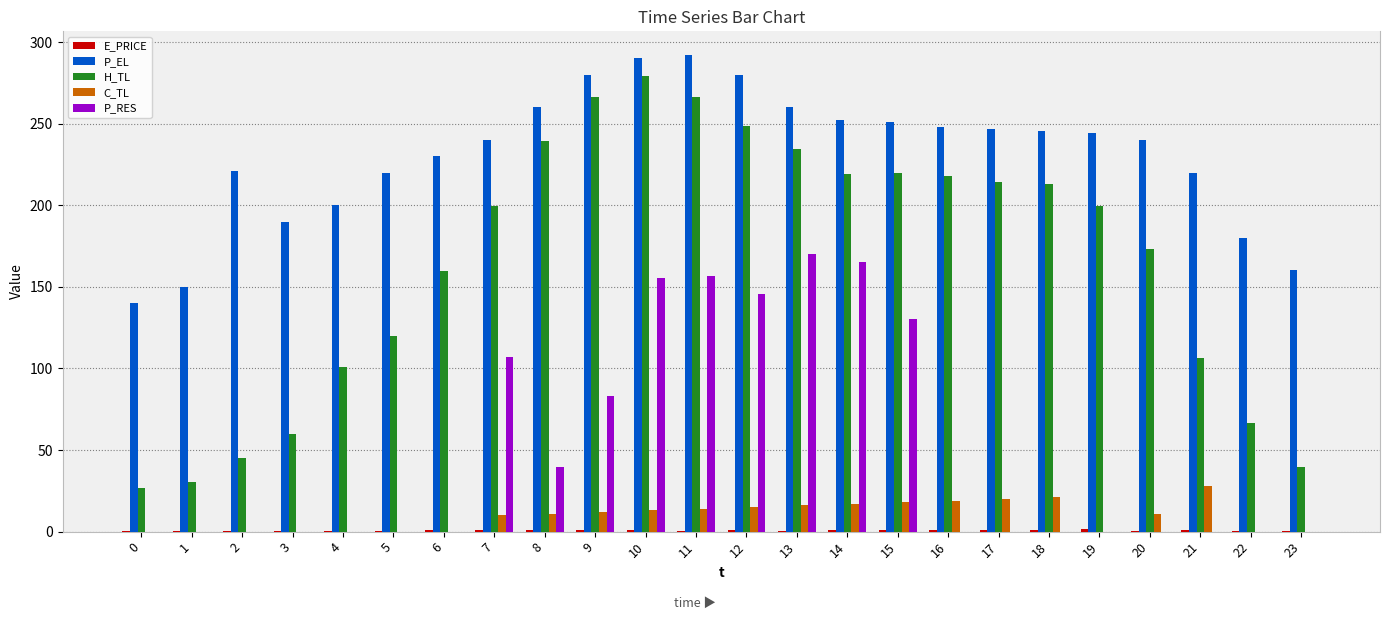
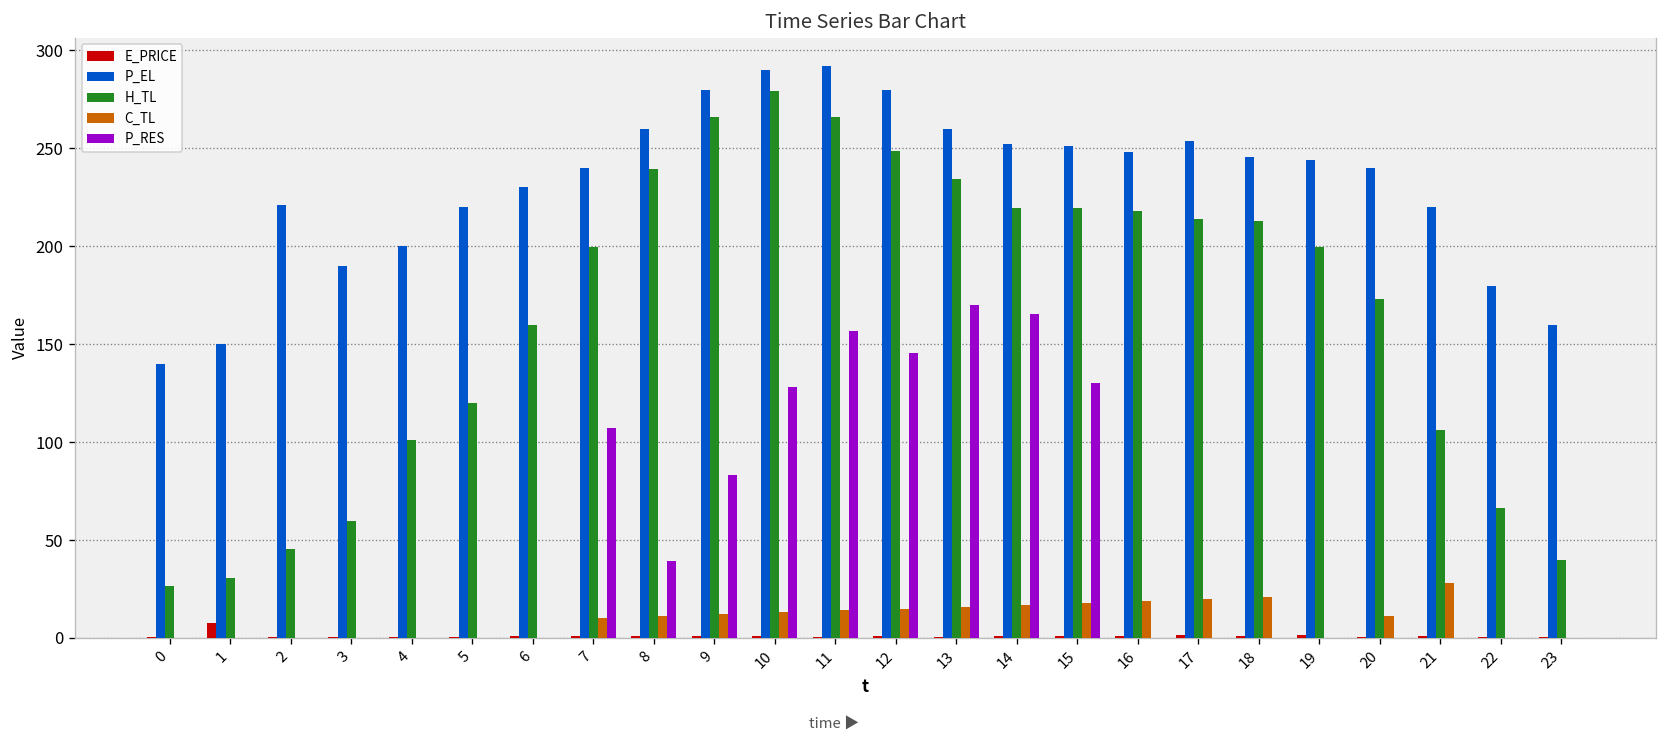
  {
    "E_PRICE": {
-     "1": 0
+     "1": 8
    },
    "P_EL": {
      "0": 140,
      "1": 150,
      "2": 221,
      "3": 190,
      "4": 200,
      "5": 220,
      "6": 230,
      "7": 240,
      "8": 260,
      "9": 280,
      "10": 290,
      "11": 292,
      "12": 280,
      "13": 260,
      "14": 252,
      "15": 251,
      "16": 248,
-     "17": 246,
+     "17": 254,
      "18": 246,
      "19": 244,
      "20": 240,
      "21": 220,
      "22": 180,
      "23": 160
    },
    "H_TL": {
      "0": 27,
      "1": 31,
      "2": 45,
      "3": 60,
      "4": 101,
      "5": 120,
      "6": 160,
      "7": 200,
      "8": 239,
      "9": 266,
      "10": 279,
      "11": 266,
      "12": 249,
      "13": 234,
      "14": 219,
      "15": 220,
      "16": 218,
      "17": 214,
      "18": 213,
      "19": 199,
      "20": 173,
      "21": 106,
      "22": 67,
      "23": 40
    },
    "C_TL": {
      "0": 0,
      "1": 0,
      "2": 0,
      "3": 0,
      "4": 0,
      "5": 0,
      "6": 0,
      "7": 10,
      "8": 11,
      "9": 12,
      "10": 13,
      "11": 14,
      "12": 15,
      "13": 16,
      "14": 17,
      "15": 18,
      "16": 19,
      "17": 20,
      "18": 21,
      "19": 0,
      "20": 11,
      "21": 28,
      "22": 0,
      "23": 0
    },
    "P_RES": {
      "0": 0,
      "1": 0,
      "2": 0,
      "3": 0,
      "4": 0,
      "5": 0,
      "6": 0,
      "7": 107,
      "8": 39,
      "9": 83,
-     "10": 155,
+     "10": 128,
      "11": 157,
      "12": 146,
      "13": 170,
      "14": 165,
      "15": 130,
      "16": 0,
      "17": 0,
      "18": 0,
      "19": 0,
      "20": 0,
      "21": 0,
      "22": 0,
      "23": 0
    }
  }
